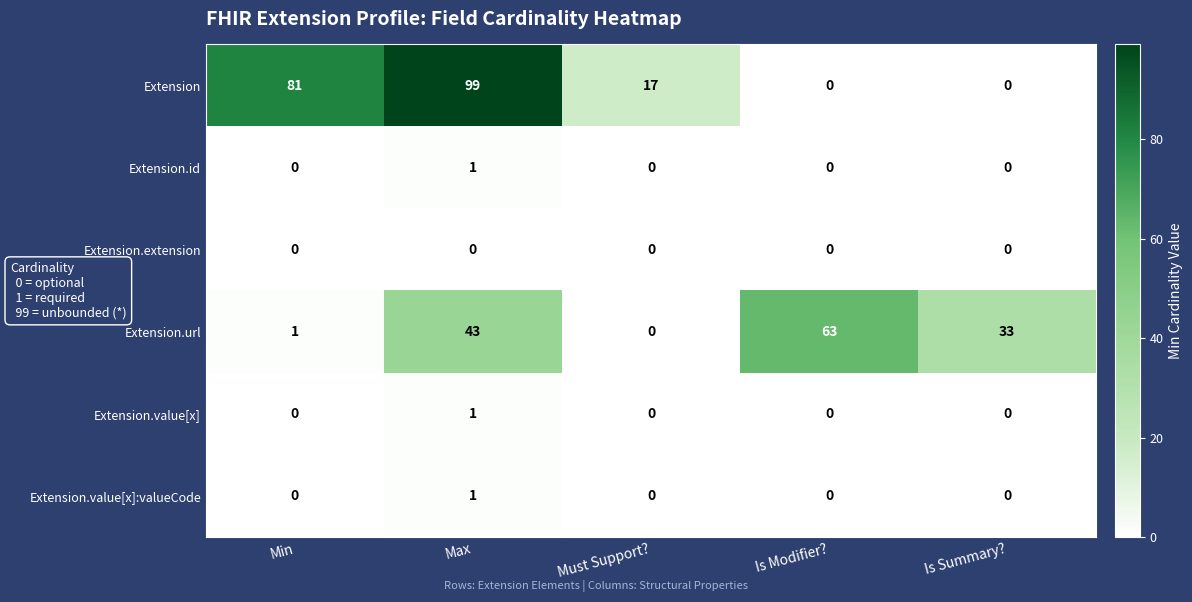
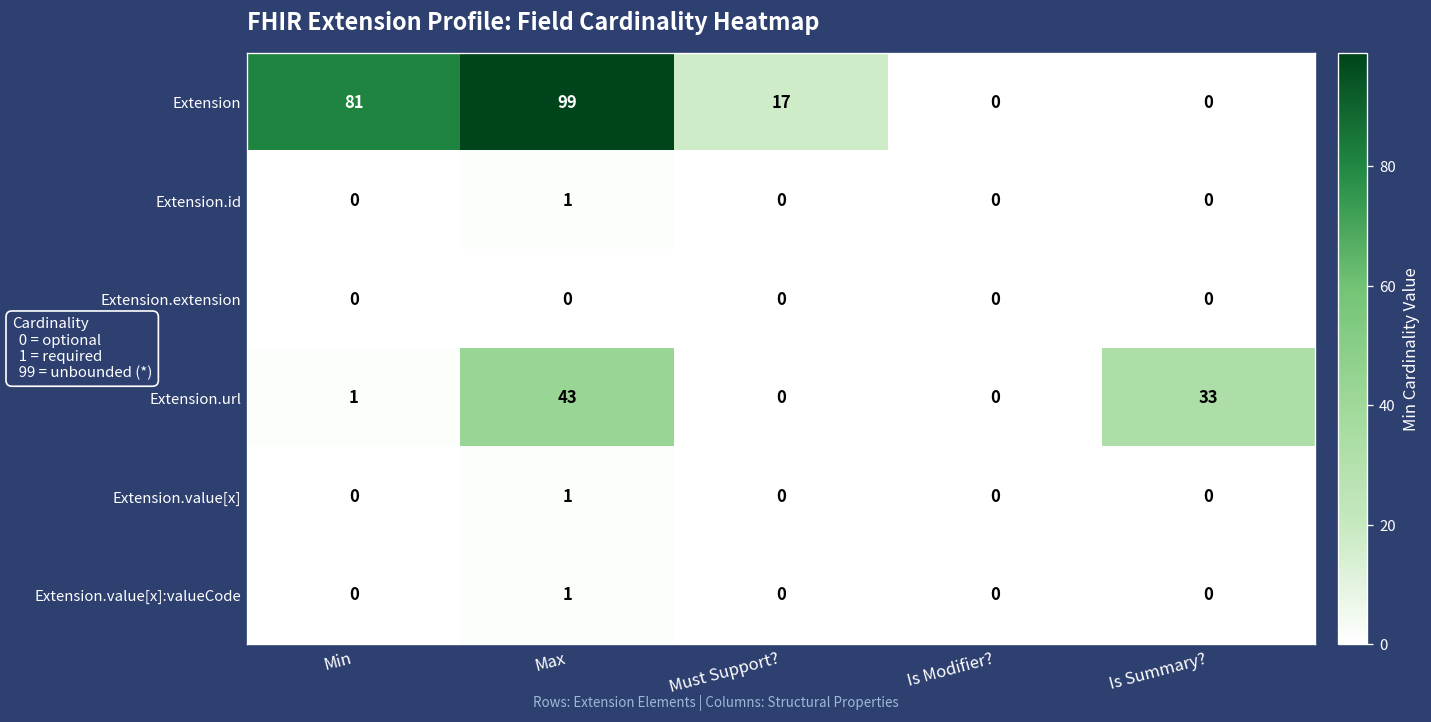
  {
    "Extension": {
      "Min": 81,
      "Max": 99,
      "Must Support?": 17,
      "Is Modifier?": 0,
      "Is Summary?": 0
    },
    "Extension.id": {
      "Min": 0,
      "Max": 1,
      "Must Support?": 0,
      "Is Modifier?": 0,
      "Is Summary?": 0
    },
    "Extension.extension": {
      "Min": 0,
      "Max": 0,
      "Must Support?": 0,
      "Is Modifier?": 0,
      "Is Summary?": 0
    },
    "Extension.url": {
      "Min": 1,
      "Max": 43,
      "Must Support?": 0,
-     "Is Modifier?": 63,
+     "Is Modifier?": 0,
      "Is Summary?": 33
    },
    "Extension.value[x]": {
      "Min": 0,
      "Max": 1,
      "Must Support?": 0,
      "Is Modifier?": 0,
      "Is Summary?": 0
    },
    "Extension.value[x]:valueCode": {
      "Min": 0,
      "Max": 1,
      "Must Support?": 0,
      "Is Modifier?": 0,
      "Is Summary?": 0
    }
  }
